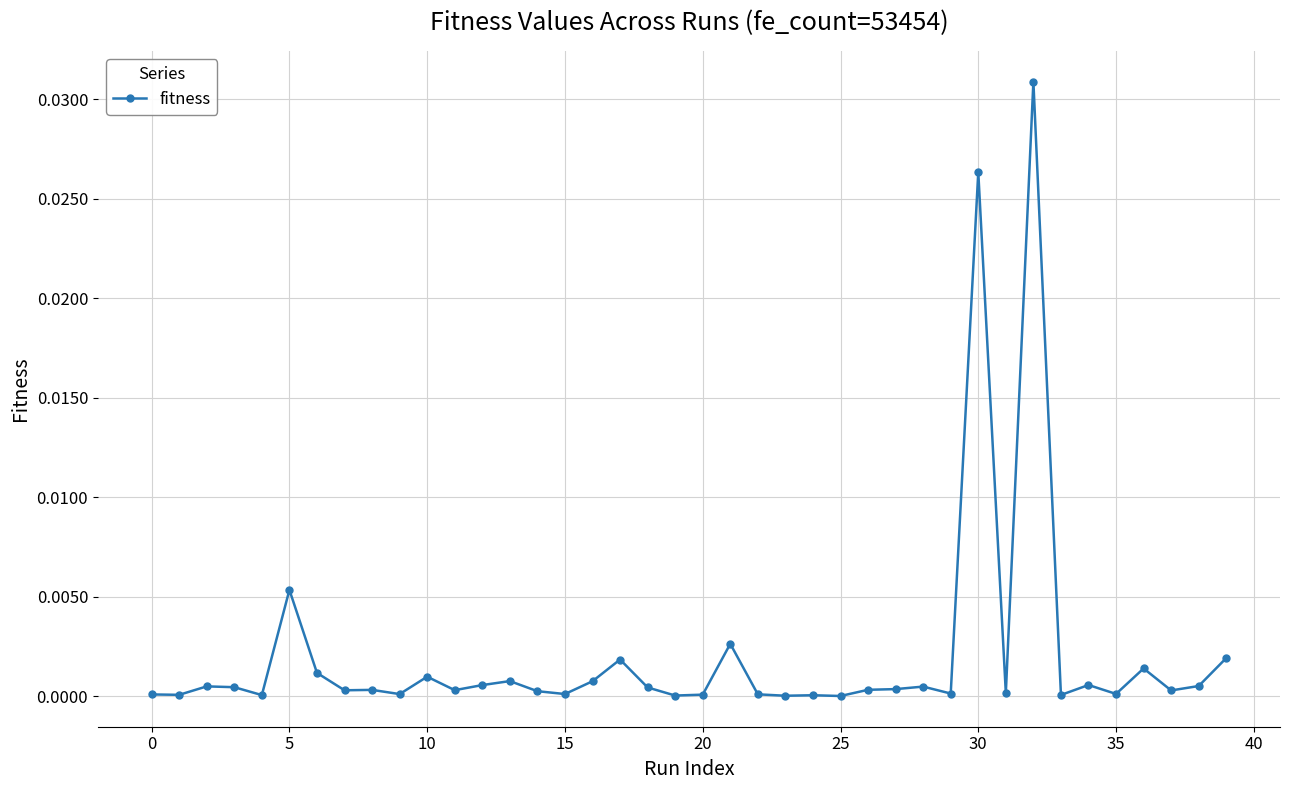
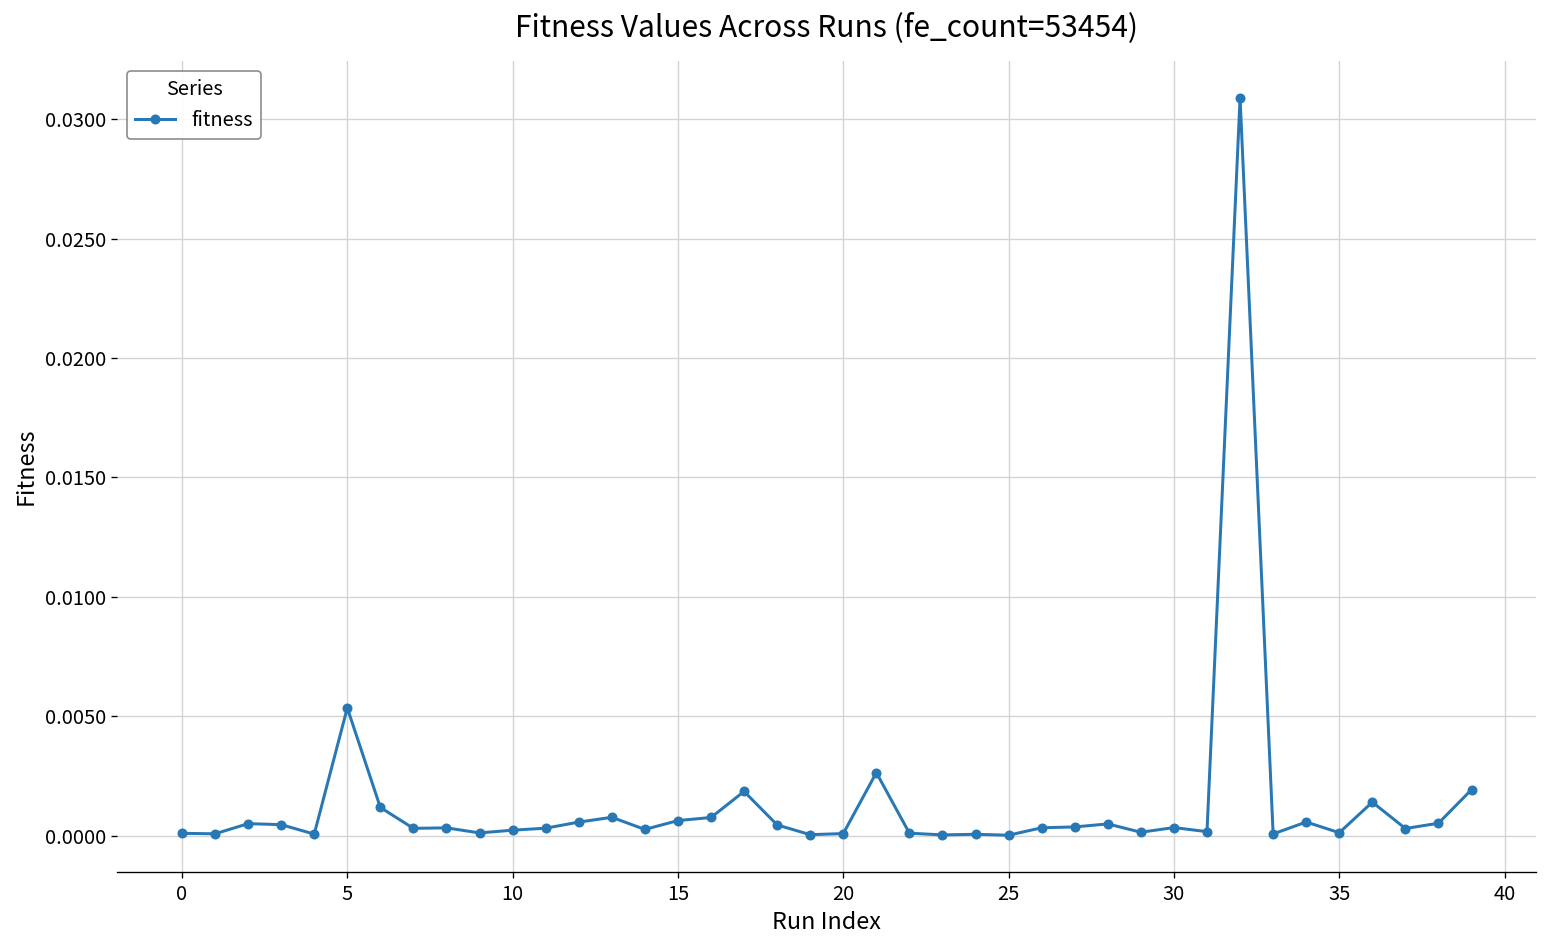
  {
    "0": 0.0001,
    "5": 0.0053,
-   "10": 0.0010,
-   "15": 0.0001,
+   "10": 0.0002,
+   "15": 0.0006,
    "20": 0.0001,
    "25": 0.0000,
-   "30": 0.0263,
+   "30": 0.0003,
    "35": 0.0001
  }
